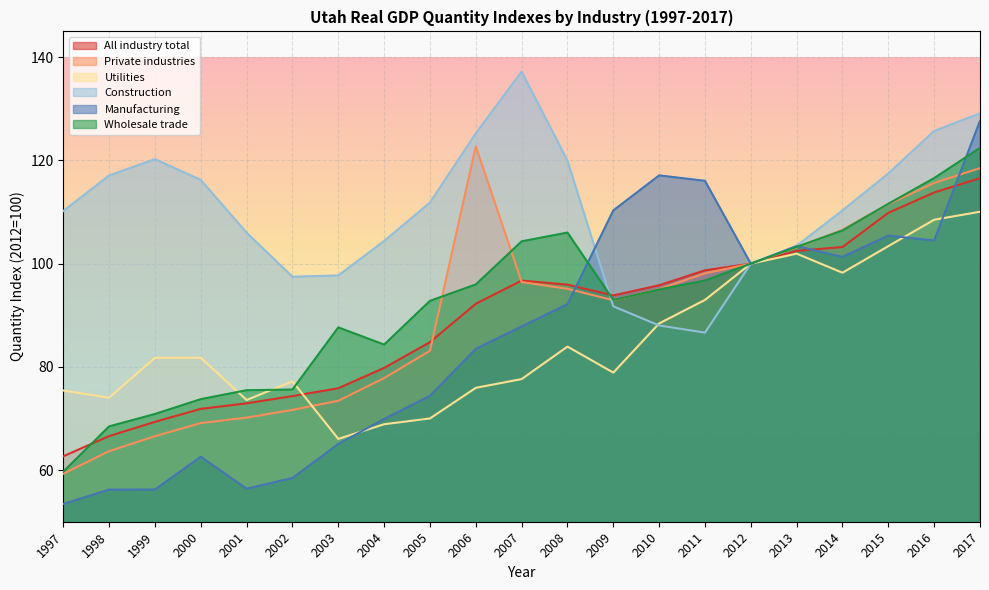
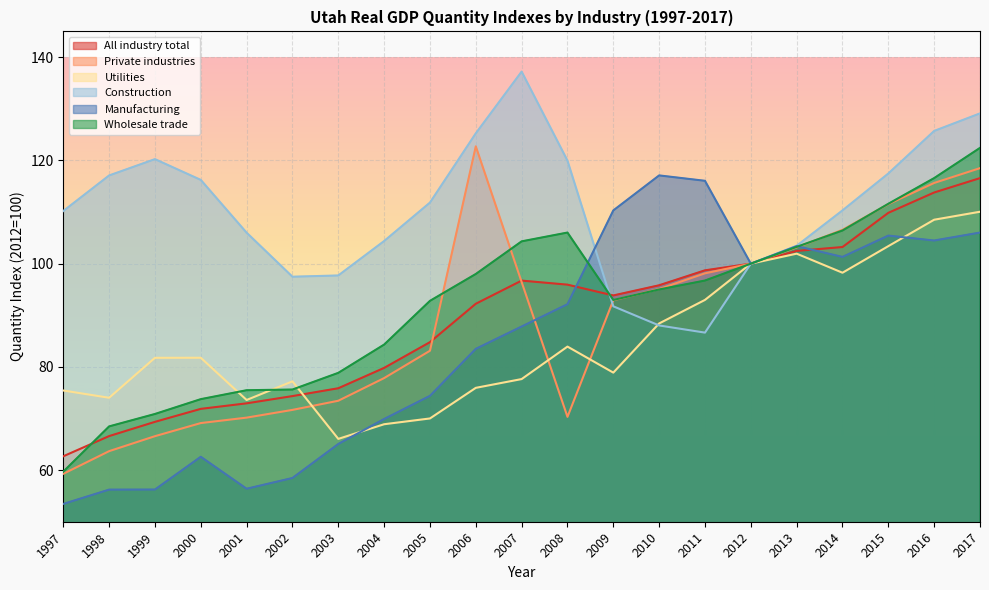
  {
    "All industry total": {
      "1997": 63,
      "1998": 67,
      "1999": 69,
      "2000": 72,
      "2001": 73,
      "2002": 74,
      "2003": 76,
      "2004": 80,
      "2005": 85,
      "2006": 92,
      "2008": 96,
      "2009": 94,
      "2010": 96,
      "2011": 99,
      "2013": 102,
      "2014": 103,
      "2015": 110,
      "2016": 114,
      "2017": 117
    },
    "Private industries": {
      "1998": 64,
      "1999": 67,
      "2000": 69,
      "2001": 70,
      "2002": 72,
      "2003": 73,
      "2004": 78,
      "2005": 83,
      "2006": 123,
-     "2008": 95,
+     "2008": 70,
      "2011": 98,
      "2016": 116,
      "2017": 119
    },
    "Utilities": {
      "1997": 75,
      "1998": 74,
      "1999": 82,
      "2000": 82,
      "2001": 74,
      "2002": 77,
      "2003": 66,
      "2004": 69,
      "2005": 70,
      "2006": 76,
      "2007": 78,
      "2008": 84,
      "2009": 79,
      "2011": 93,
      "2013": 102,
      "2014": 98,
      "2015": 103,
      "2016": 109,
      "2017": 110
    },
    "Construction": {
      "1997": 110,
      "1998": 117,
      "1999": 120,
      "2000": 116,
      "2001": 106,
      "2002": 97,
      "2003": 98,
      "2004": 104,
      "2005": 112,
      "2006": 125,
      "2007": 137,
      "2008": 120,
      "2009": 92,
      "2011": 87,
      "2014": 110,
      "2015": 117,
      "2016": 126,
      "2017": 129
    },
    "Manufacturing": {
      "1997": 53,
      "1998": 56,
      "1999": 56,
      "2000": 63,
      "2001": 56,
      "2002": 58,
      "2003": 65,
      "2004": 70,
      "2005": 74,
      "2006": 83,
      "2007": 88,
      "2008": 92,
      "2009": 110,
      "2010": 117,
      "2011": 116,
      "2014": 101,
      "2015": 105,
      "2016": 104,
-     "2017": 128
+     "2017": 106
    },
    "Wholesale trade": {
      "1998": 68,
      "1999": 71,
      "2000": 74,
      "2001": 75,
      "2002": 76,
-     "2003": 88,
+     "2003": 79,
      "2004": 84,
      "2005": 93,
-     "2006": 96,
+     "2006": 98,
      "2007": 104,
      "2008": 106,
      "2011": 97,
      "2016": 117,
      "2017": 122
    }
  }
